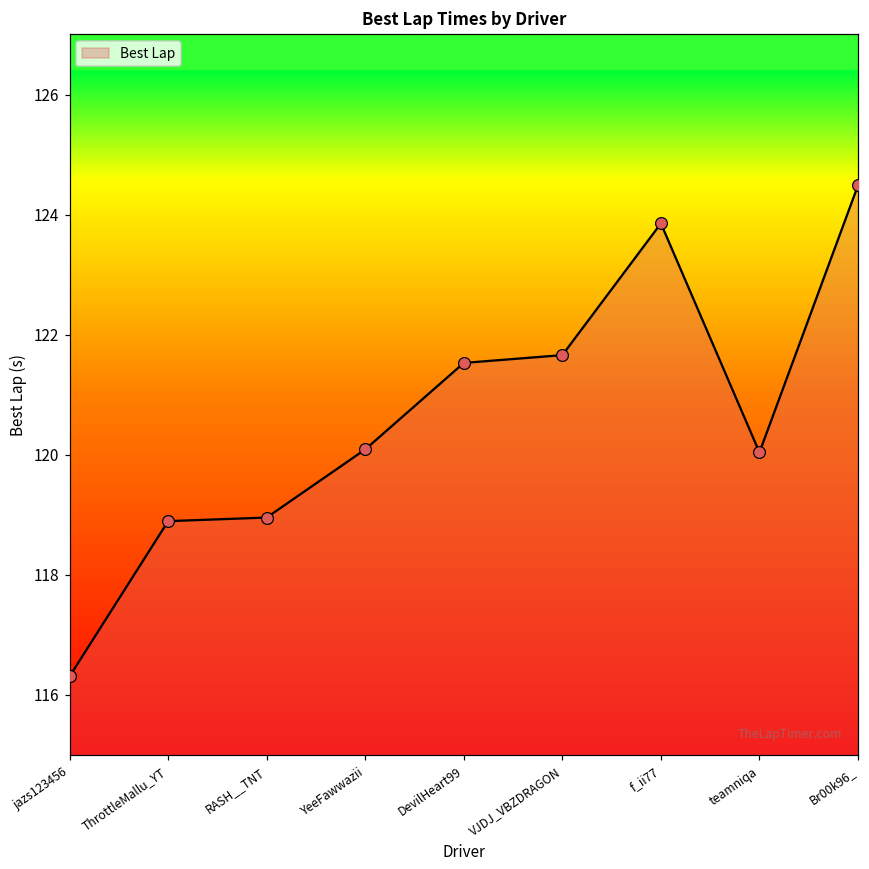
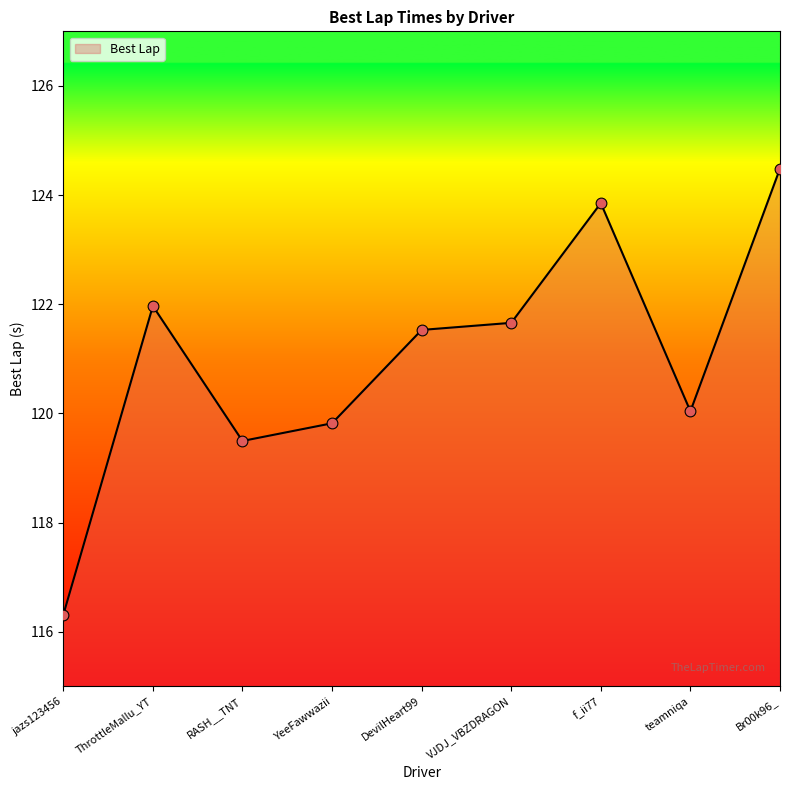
  {
    "jazs123456": 116.3,
-   "ThrottleMallu_YT": 118.9,
-   "RASH__TNT": 119.0,
-   "YeeFawwazii": 120.1,
+   "ThrottleMallu_YT": 122.0,
+   "RASH__TNT": 119.5,
+   "YeeFawwazii": 119.8,
    "DevilHeart99": 121.5,
    "VJDJ_VBZDRAGON": 121.7,
    "f_ii77": 123.9,
    "teamniqa": 120.0,
    "Br00k96_": 124.5
  }
